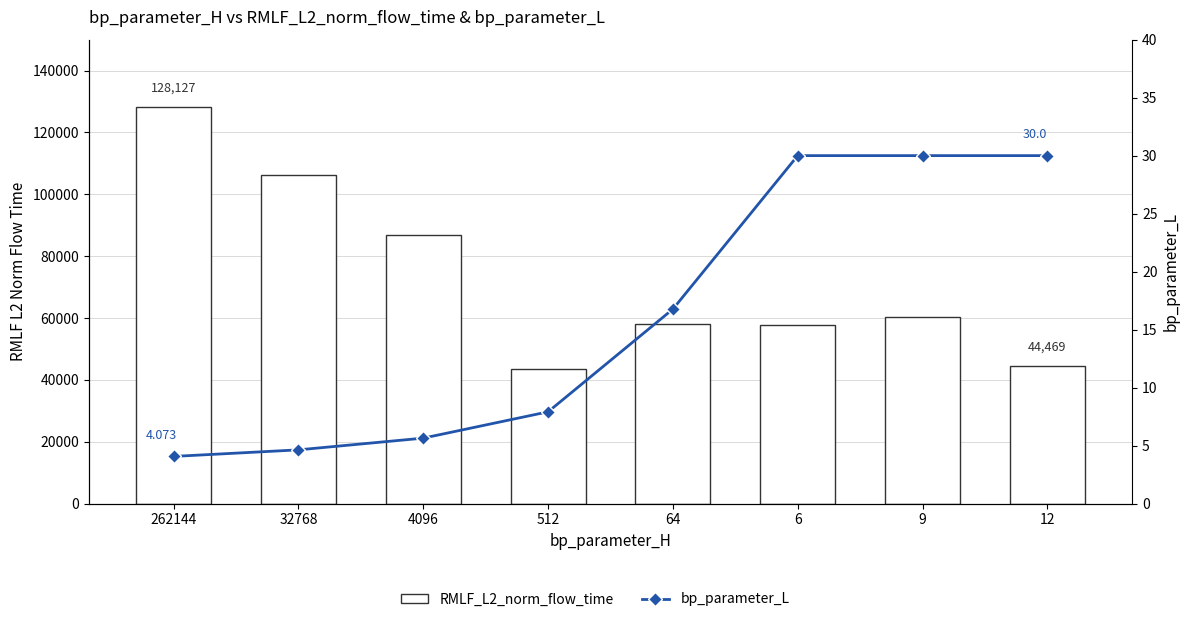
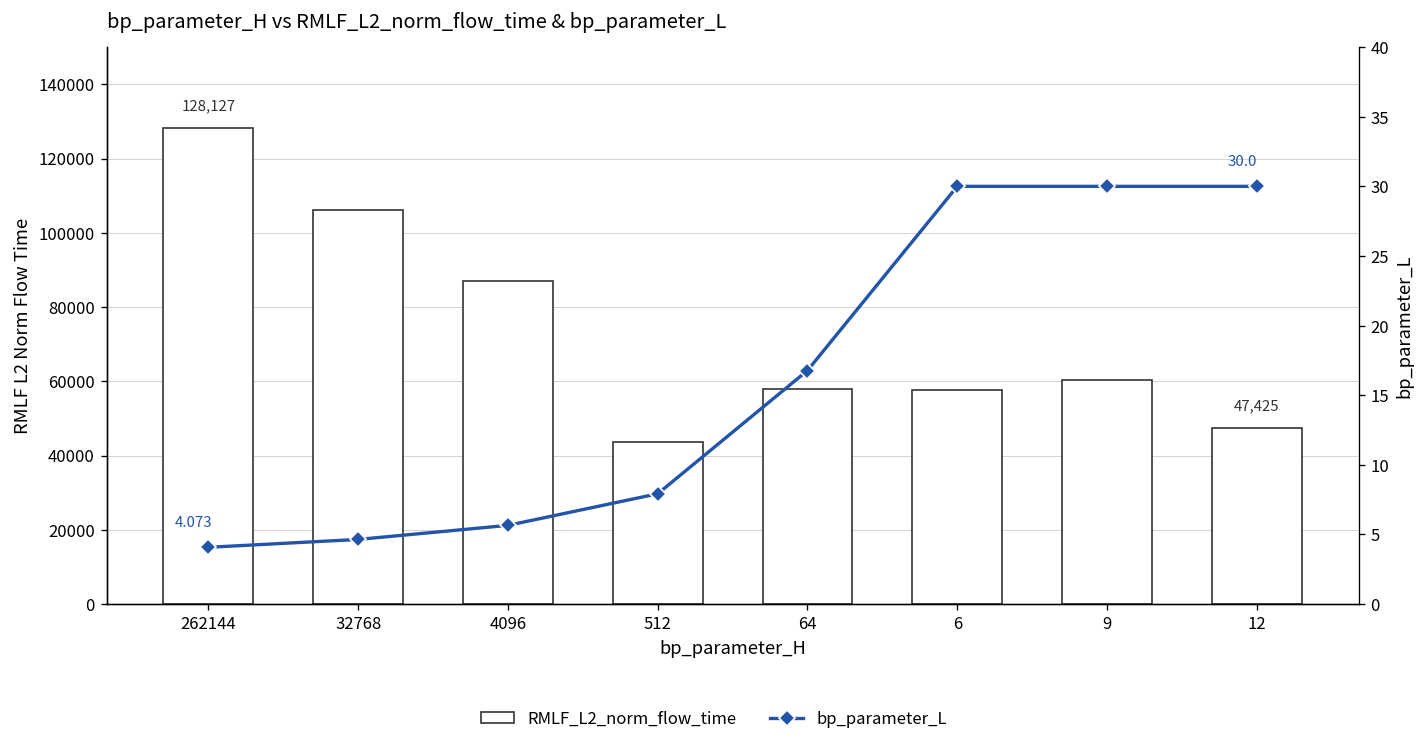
  {
    "RMLF_L2_norm_flow_time": {
      "262144": "128,127",
-     "12": "44,469"
+     "12": "47,425"
    },
    "bp_parameter_L": {
      "262144": "4.073",
      "12": "30.0"
    }
  }
